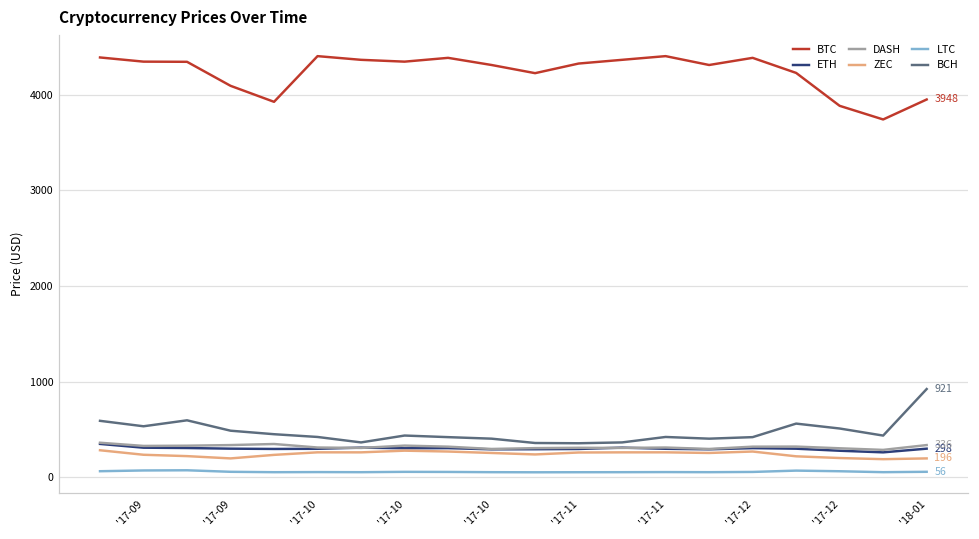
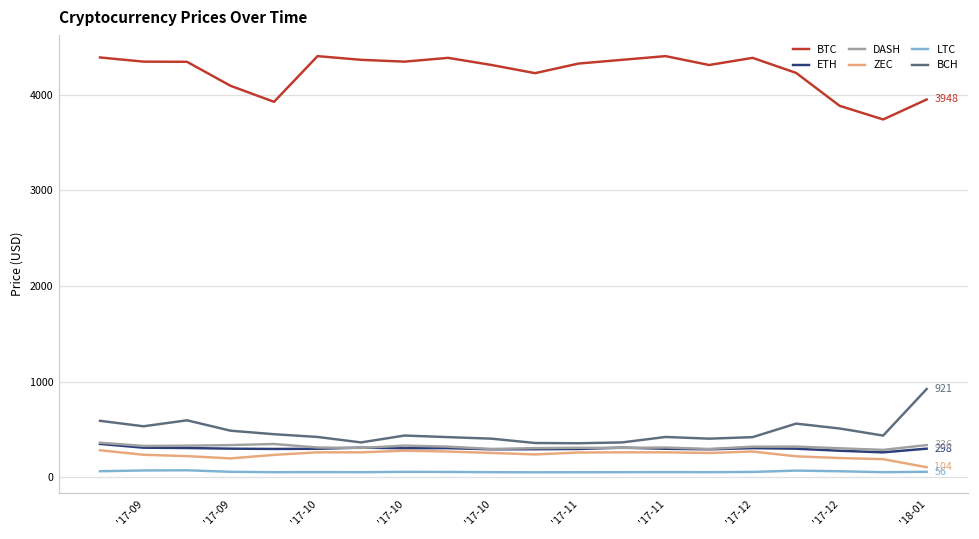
  {
    "BTC": {
      "'18-01": 3948
    },
    "ZEC": {
-     "'18-01": 196
+     "'18-01": 104
    },
    "LTC": {
      "'18-01": 56
    },
    "BCH": {
      "'18-01": 921
    }
  }
